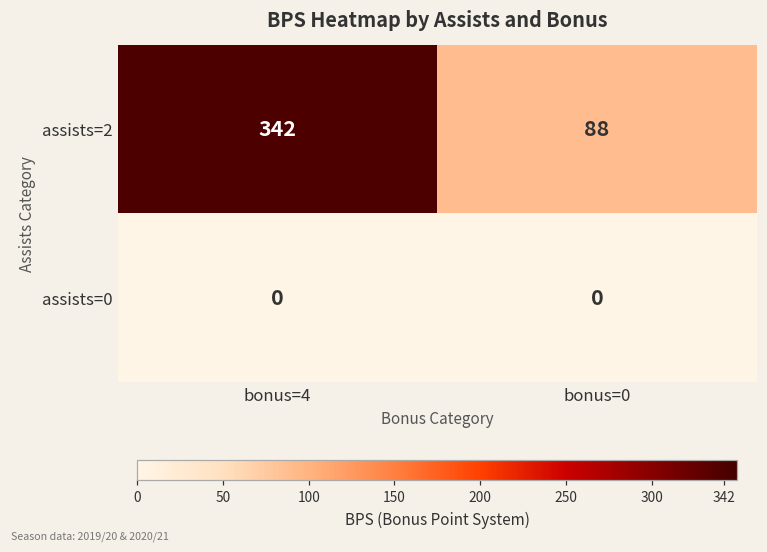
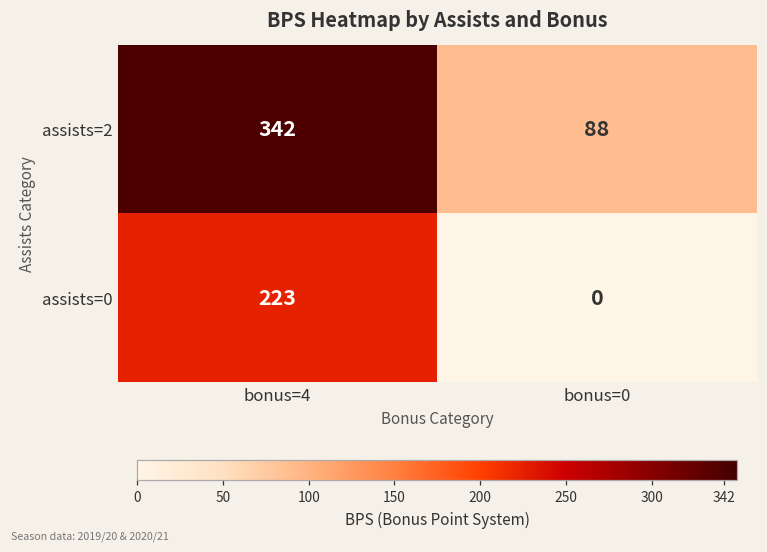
  {
    "assists=2": {
      "bonus=4": 342,
      "bonus=0": 88
    },
    "assists=0": {
-     "bonus=4": 0,
+     "bonus=4": 223,
      "bonus=0": 0
    }
  }
